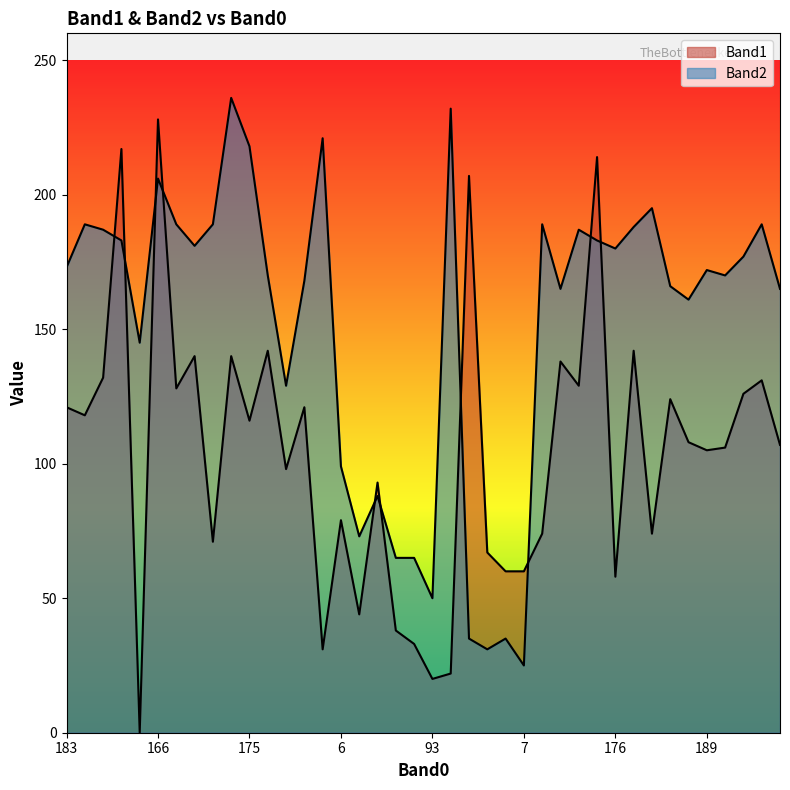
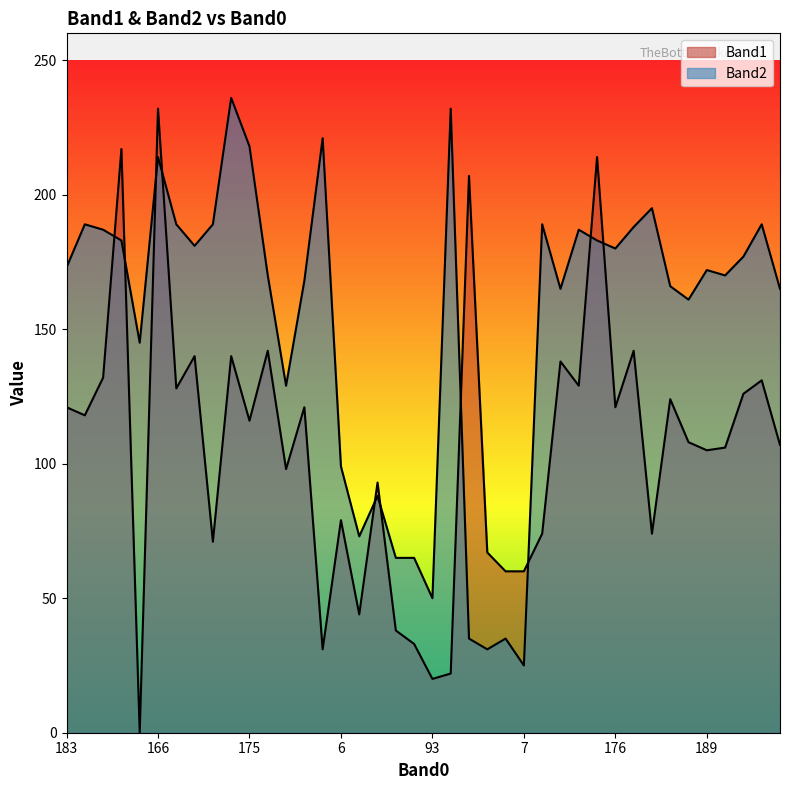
  {
    "Band1": {
      "183": 121,
-     "166": 228,
+     "166": 232,
      "175": 116,
      "93": 20,
-     "176": 58,
+     "176": 121,
      "189": 105
    },
    "Band2": {
      "183": 173,
-     "166": 206,
+     "166": 214,
      "175": 218,
      "93": 50,
      "176": 180,
      "189": 172
    }
  }
